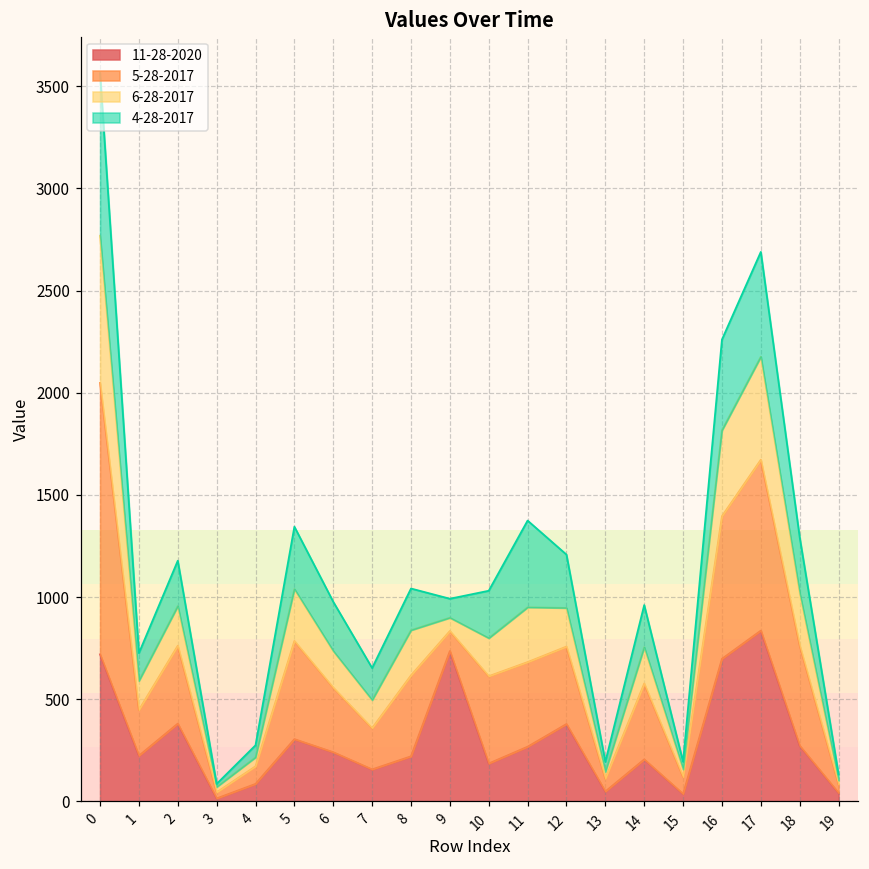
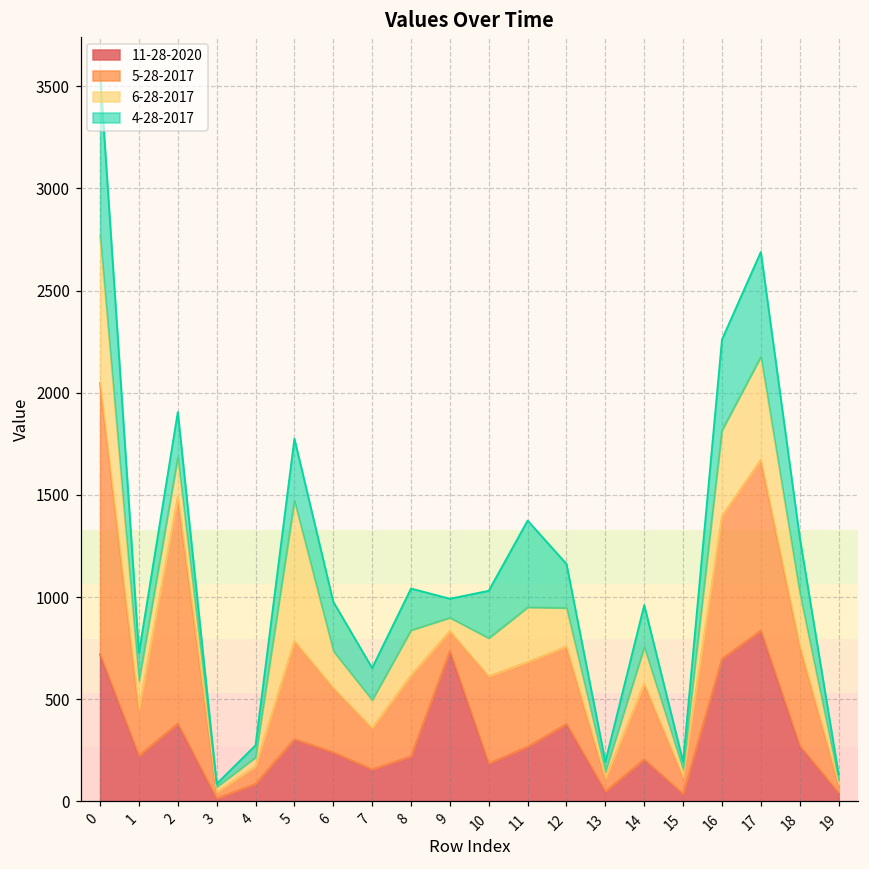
  {
    "11-28-2020": {
      "0": 720,
      "1": 220,
      "2": 380,
      "3": 20,
      "4": 90,
      "5": 310,
      "6": 240,
      "7": 160,
      "8": 220,
      "9": 740,
      "10": 190,
      "11": 270,
      "12": 380,
      "13": 50,
      "14": 210,
      "15": 40,
      "16": 700,
      "17": 840,
      "18": 270,
      "19": 40
    },
    "5-28-2017": {
      "0": 1330,
      "1": 220,
-     "2": 380,
+     "2": 1110,
      "3": 30,
      "4": 90,
      "5": 480,
      "6": 320,
      "7": 200,
      "8": 400,
      "9": 100,
      "10": 430,
      "11": 410,
      "12": 380,
      "13": 60,
      "14": 370,
      "15": 80,
      "16": 700,
      "17": 840,
      "18": 490,
      "19": 40
    },
    "6-28-2017": {
      "0": 720,
      "1": 140,
      "2": 190,
      "3": 30,
      "4": 40,
-     "5": 250,
+     "5": 680,
      "6": 180,
      "7": 140,
      "8": 220,
      "9": 70,
      "10": 190,
      "11": 270,
      "12": 190,
      "13": 30,
      "14": 180,
      "15": 40,
      "16": 420,
      "17": 500,
      "18": 260,
      "19": 20
    },
    "4-28-2017": {
      "1": 140,
      "2": 220,
      "3": 20,
      "4": 60,
      "5": 310,
      "6": 240,
      "7": 160,
      "8": 200,
      "9": 90,
      "10": 230,
      "11": 420,
-     "12": 260,
+     "12": 220,
      "13": 50,
      "14": 210,
      "15": 40,
      "16": 440,
      "17": 510,
      "18": 270,
      "19": 30
    }
  }
